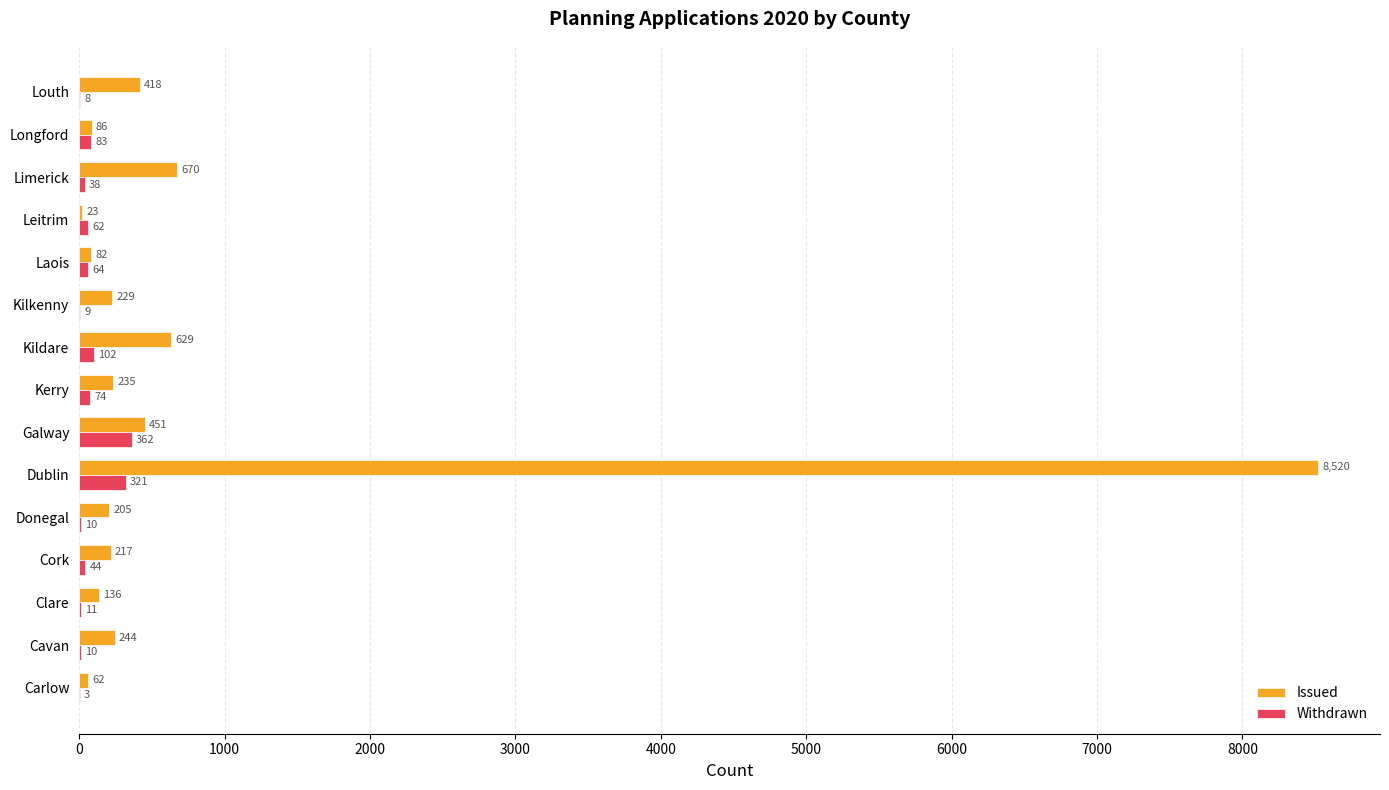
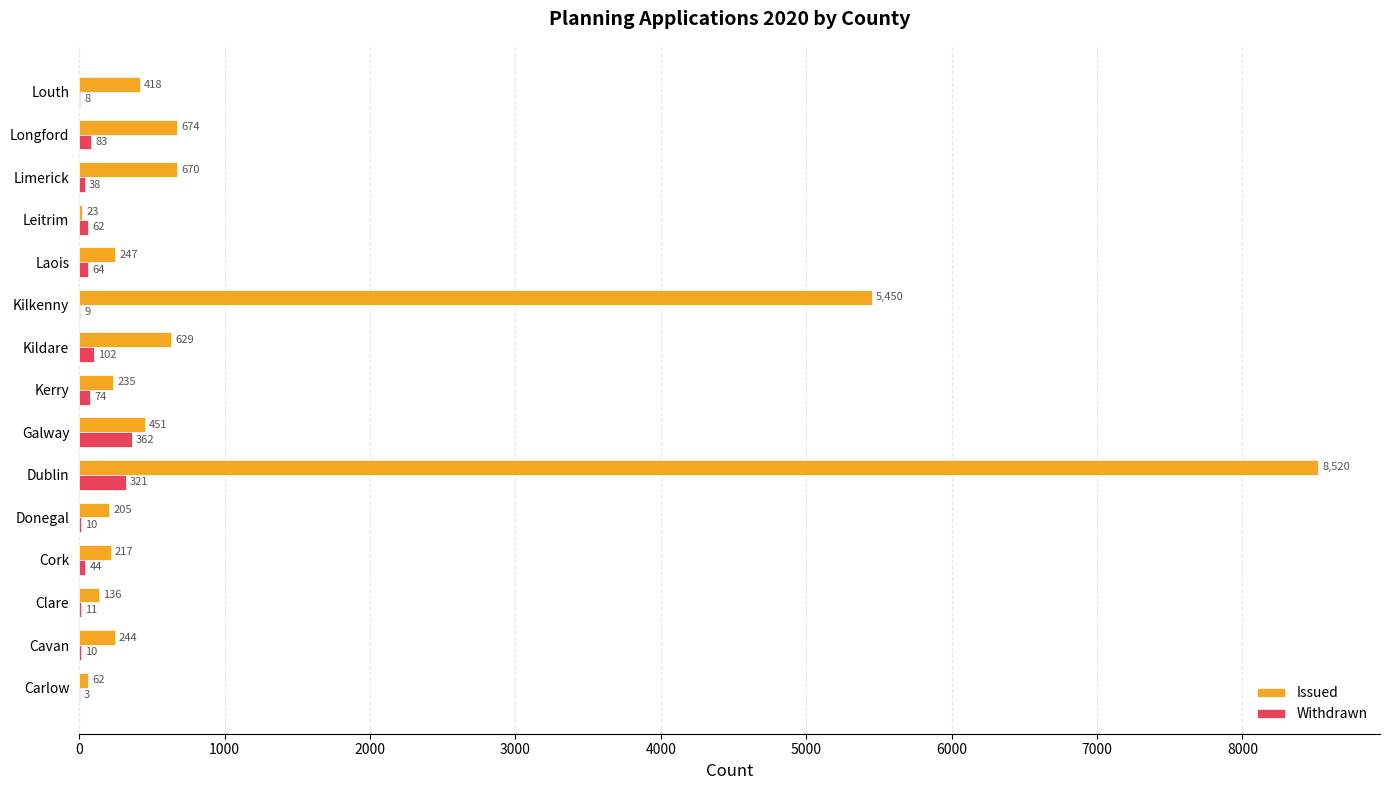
  {
    "Issued": {
      "Louth": "418",
-     "Longford": "86",
+     "Longford": "674",
      "Limerick": "670",
      "Leitrim": "23",
-     "Laois": "82",
-     "Kilkenny": "229",
+     "Laois": "247",
+     "Kilkenny": "5,450",
      "Kildare": "629",
      "Kerry": "235",
      "Galway": "451",
      "Dublin": "8,520",
      "Donegal": "205",
      "Cork": "217",
      "Clare": "136",
      "Cavan": "244",
      "Carlow": "62"
    },
    "Withdrawn": {
      "Louth": "8",
      "Longford": "83",
      "Limerick": "38",
      "Leitrim": "62",
      "Laois": "64",
      "Kilkenny": "9",
      "Kildare": "102",
      "Kerry": "74",
      "Galway": "362",
      "Dublin": "321",
      "Donegal": "10",
      "Cork": "44",
      "Clare": "11",
      "Cavan": "10",
      "Carlow": "3"
    }
  }
